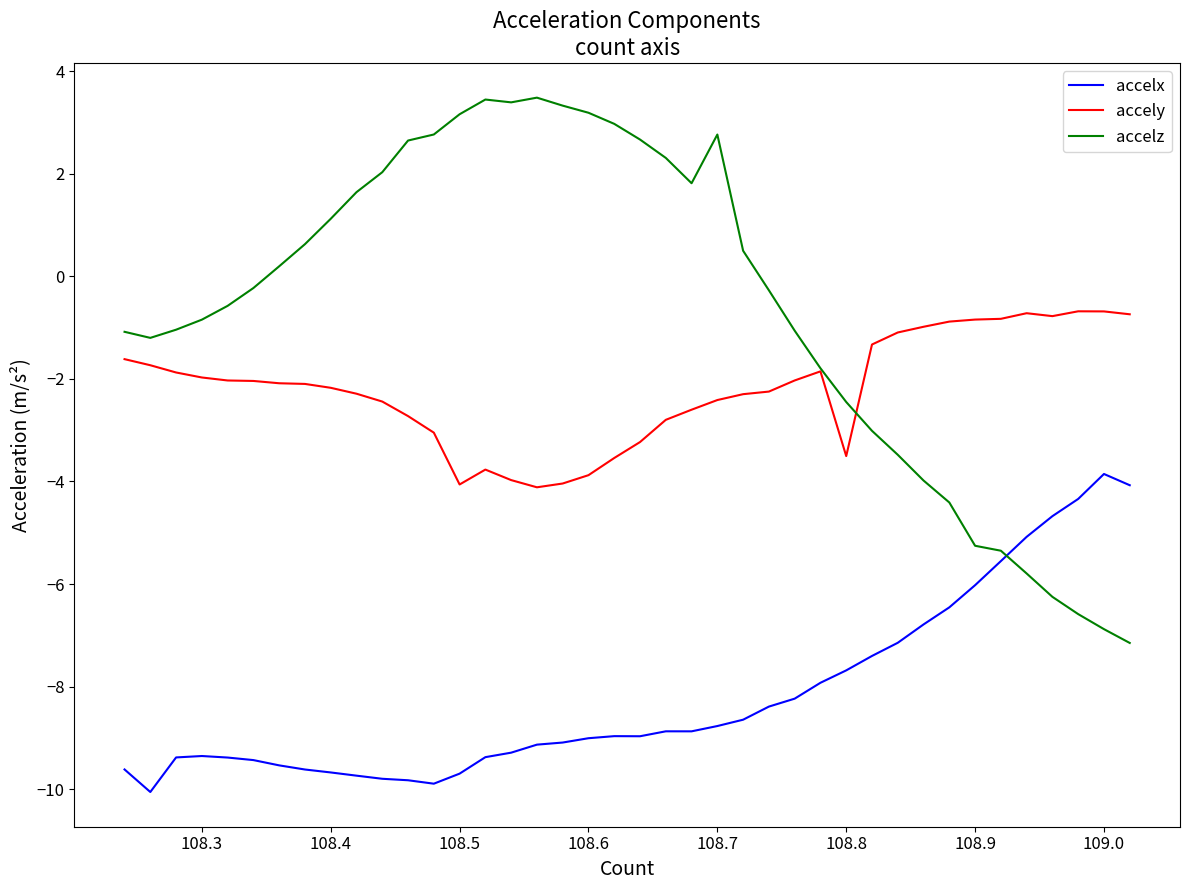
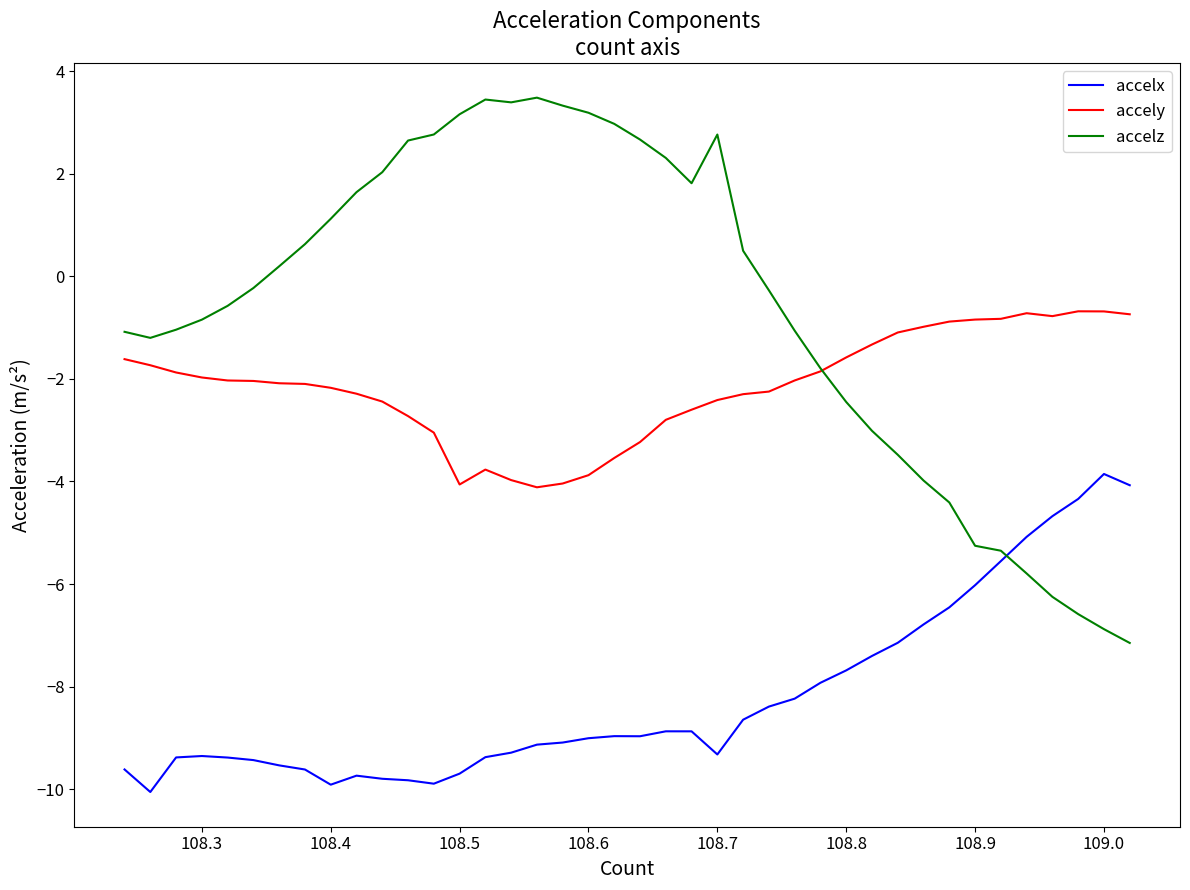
  {
    "accelx": {
      "108.3": -9.4,
-     "108.4": -9.7,
+     "108.4": -9.9,
      "108.5": -9.7,
      "108.6": -9.0,
-     "108.7": -8.8,
+     "108.7": -9.3,
      "108.8": -7.7,
      "108.9": -6.0,
      "109.0": -3.9
    },
    "accely": {
      "108.3": -2.0,
      "108.4": -2.2,
      "108.5": -4.1,
      "108.6": -3.9,
      "108.7": -2.4,
-     "108.8": -3.5,
+     "108.8": -1.6,
      "108.9": -0.8,
      "109.0": -0.7
    },
    "accelz": {
      "108.3": -0.8,
      "108.4": 1.1,
      "108.5": 3.2,
      "108.6": 3.2,
      "108.7": 2.8,
      "108.8": -2.5,
      "108.9": -5.3,
      "109.0": -6.9
    }
  }
